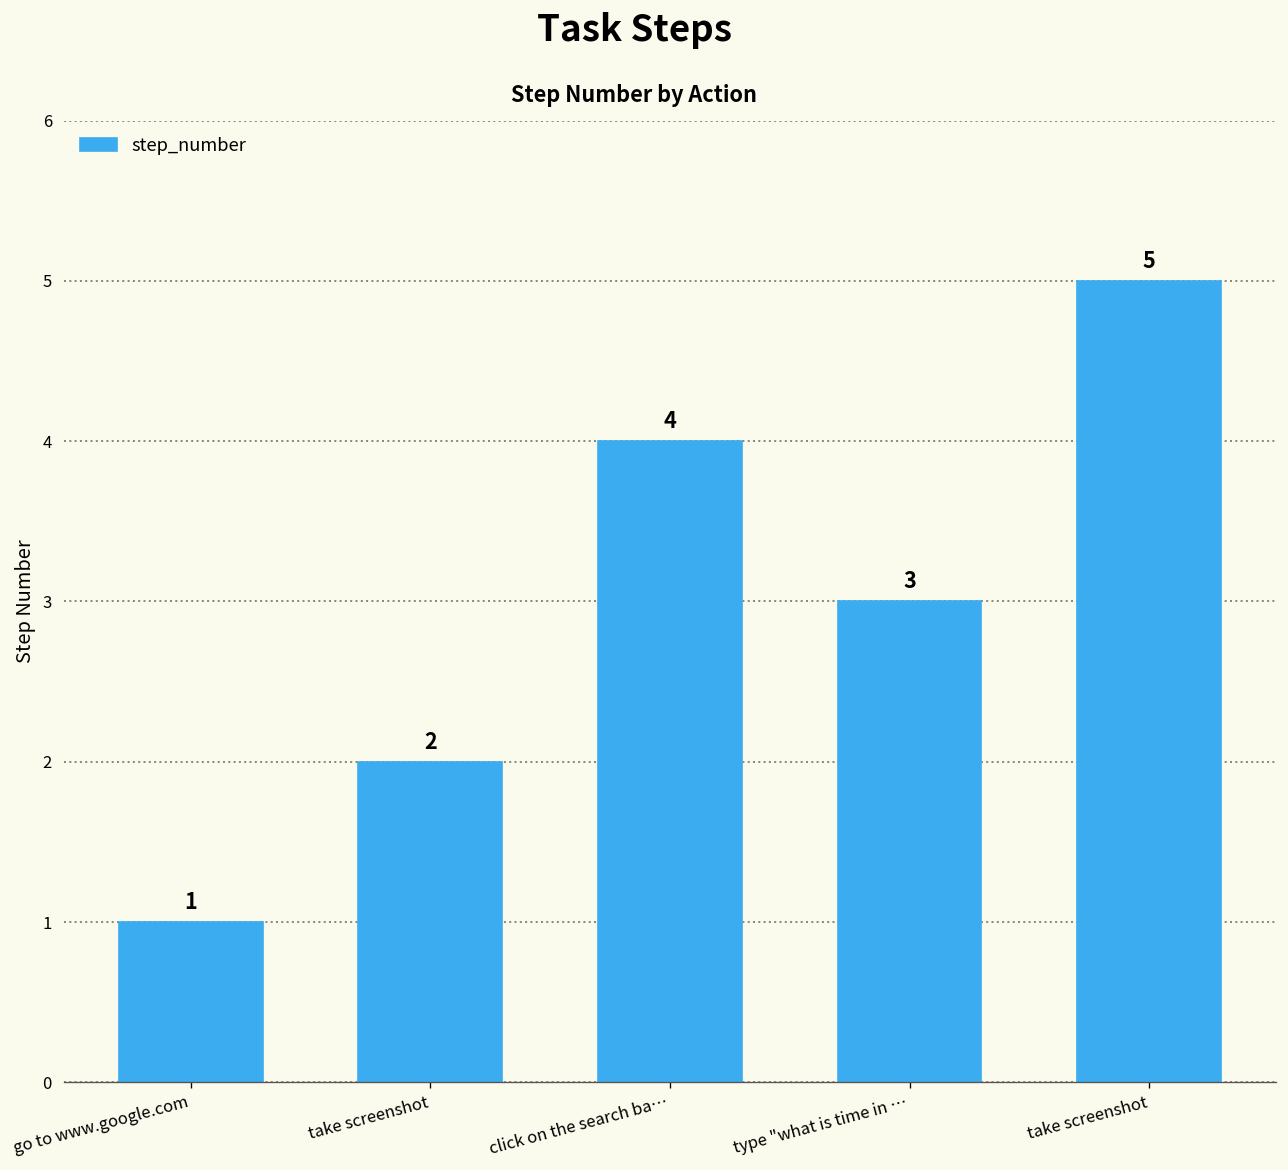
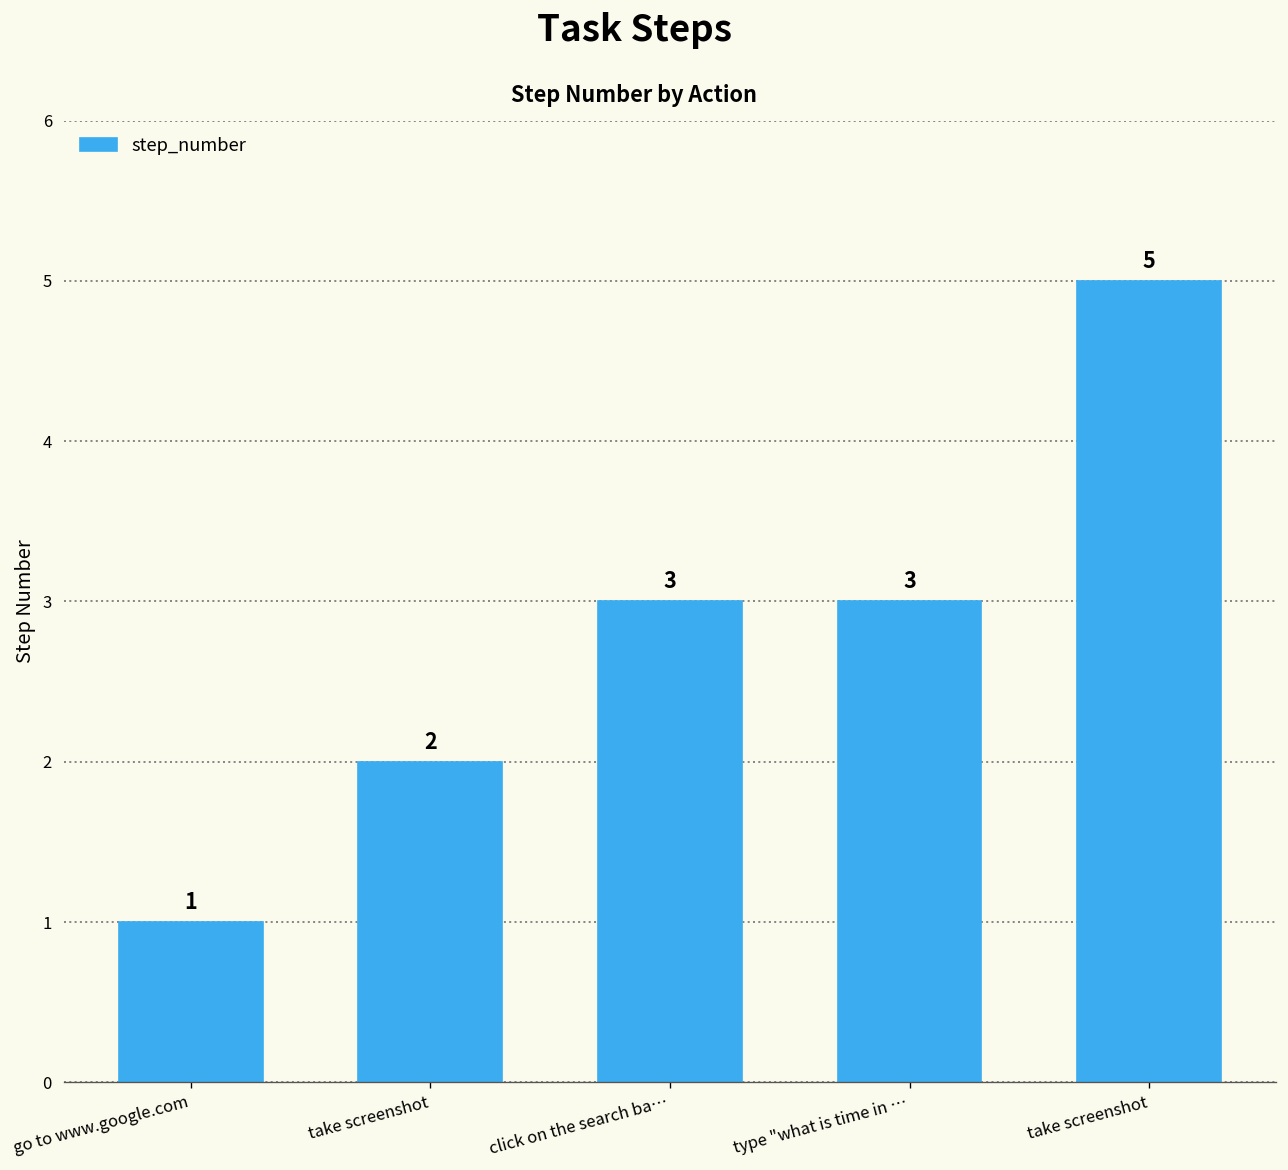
  {
    "go to www.google.com": 1,
-   "click on the search ba…": 4,
+   "click on the search ba…": 3,
    "type \"what is time in …": 3
  }
